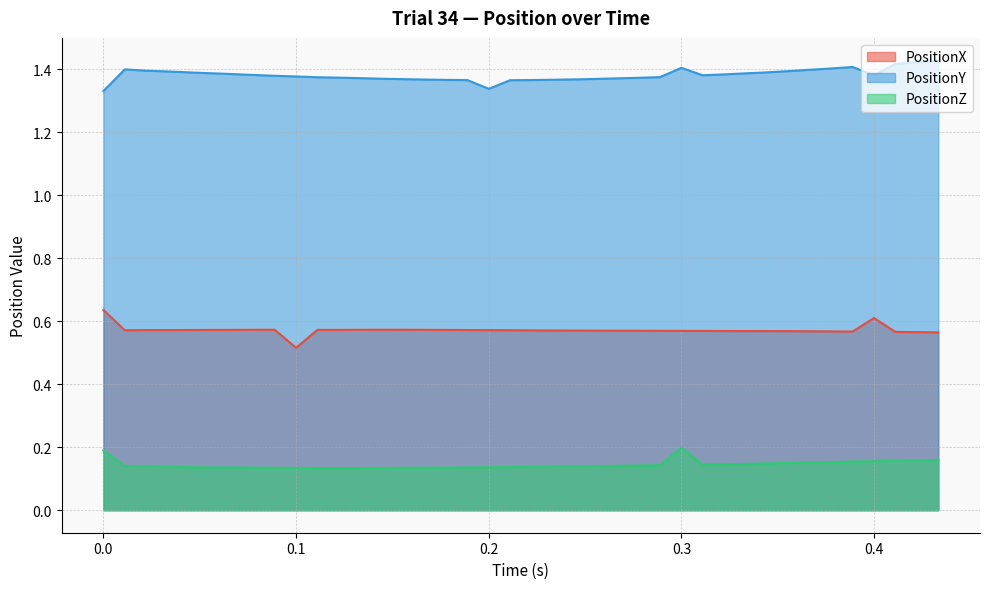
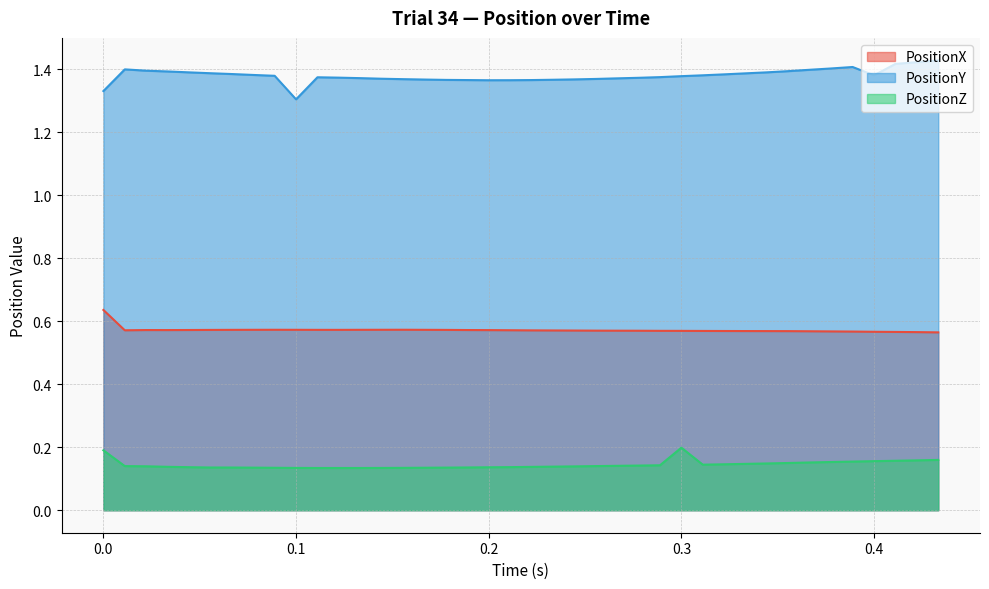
  {
    "PositionX": {
      "0.0": 0.64,
-     "0.1": 0.52,
+     "0.1": 0.57,
      "0.2": 0.57,
      "0.3": 0.57,
-     "0.4": 0.61
+     "0.4": 0.57
    },
    "PositionY": {
      "0.0": 1.33,
-     "0.1": 1.38,
-     "0.2": 1.34,
-     "0.3": 1.41
+     "0.1": 1.31,
+     "0.2": 1.37,
+     "0.3": 1.38
    },
    "PositionZ": {
      "0.0": 0.19,
      "0.1": 0.13,
      "0.2": 0.14,
      "0.3": 0.20,
      "0.4": 0.16
    }
  }
